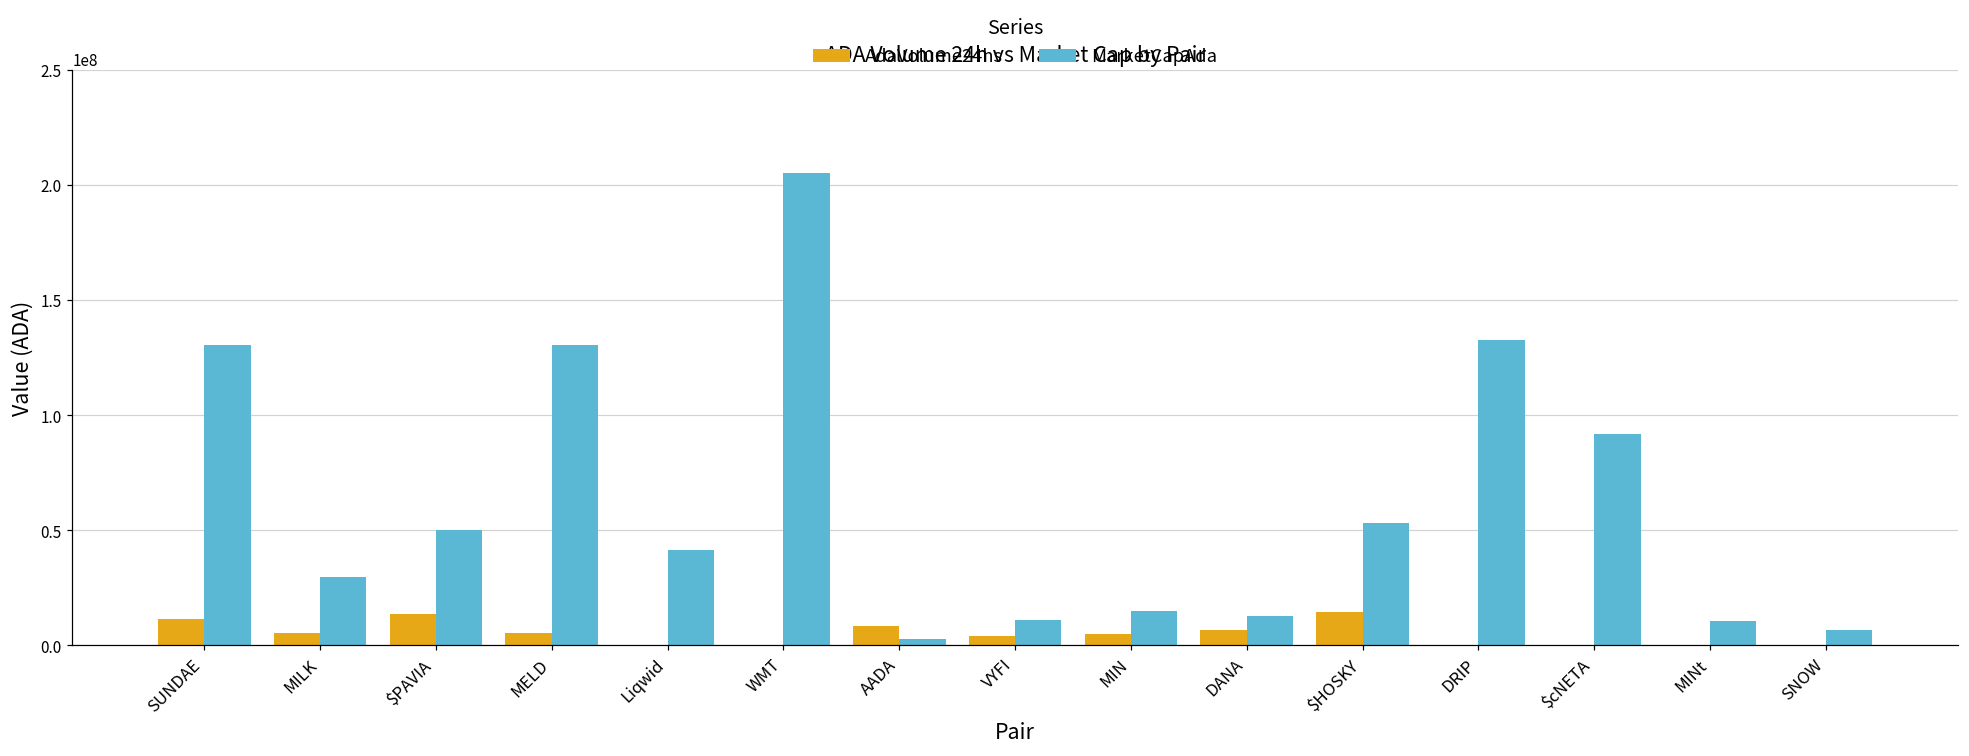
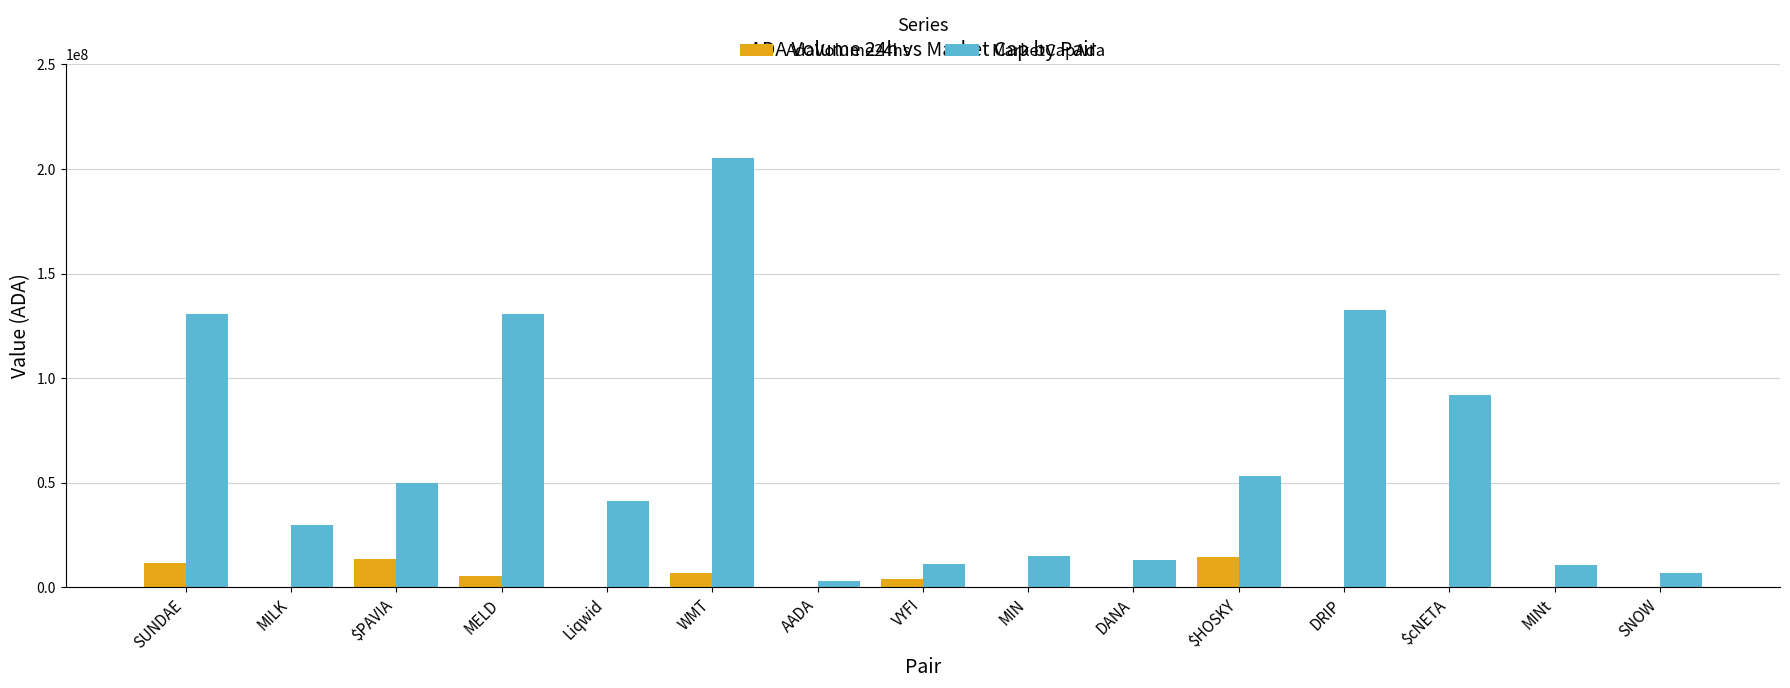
  {
    "AdaVolume24hs": {
      "SUNDAE": 11000000,
-     "MILK": 5000000,
+     "MILK": 0,
      "$PAVIA": 13000000,
      "MELD": 5000000,
-     "WMT": 0,
-     "AADA": 8000000,
+     "WMT": 7000000,
+     "AADA": 0,
      "VYFI": 4000000,
-     "MIN": 5000000,
-     "DANA": 7000000,
+     "MIN": 0,
+     "DANA": 0,
      "$HOSKY": 14000000
    },
    "MarketCapAda": {
      "SUNDAE": 131000000,
      "MILK": 30000000,
      "$PAVIA": 50000000,
      "MELD": 131000000,
      "Liqwid": 41000000,
      "WMT": 205000000,
      "AADA": 3000000,
      "VYFI": 11000000,
      "MIN": 15000000,
      "DANA": 13000000,
      "$HOSKY": 53000000,
      "DRIP": 133000000,
      "$cNETA": 92000000,
      "MINt": 11000000,
      "SNOW": 7000000
    }
  }
